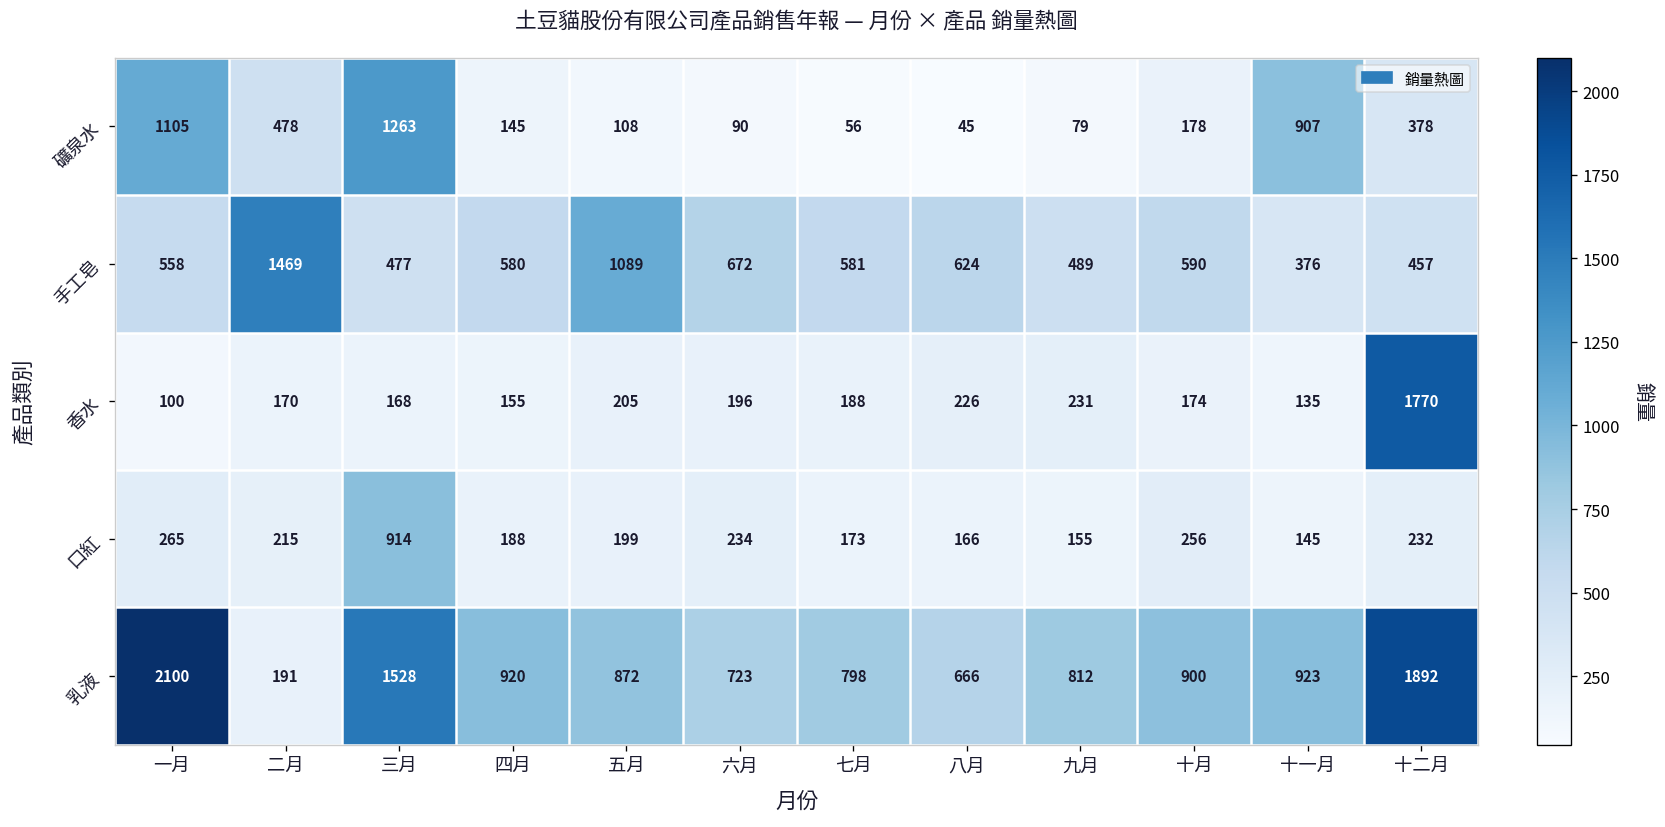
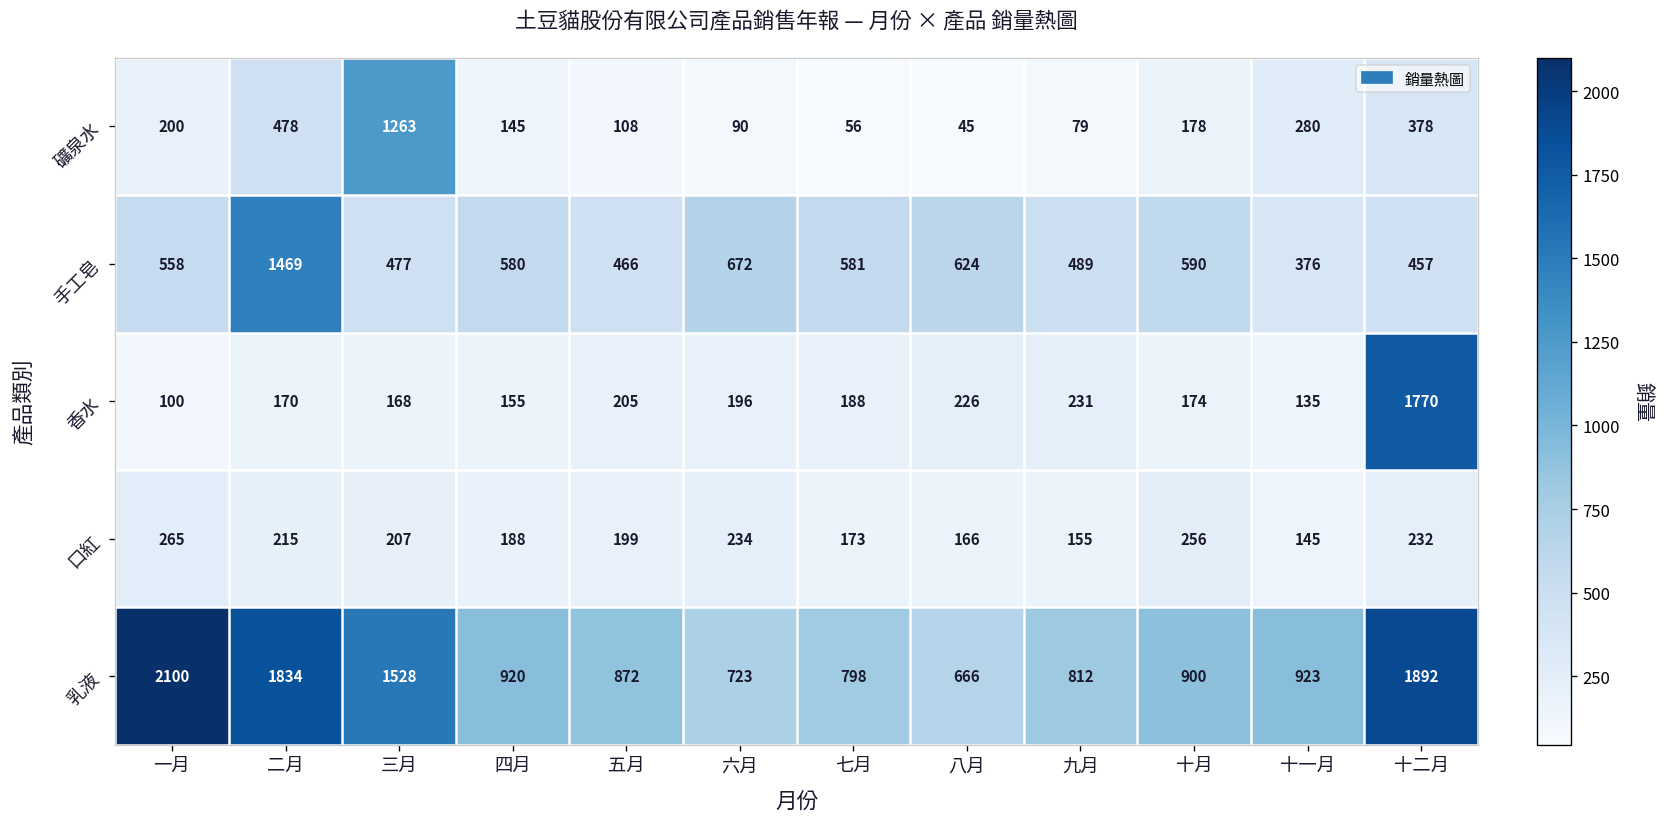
  {
    "礦泉水": {
-     "一月": 1105,
+     "一月": 200,
      "二月": 478,
      "三月": 1263,
      "四月": 145,
      "五月": 108,
      "六月": 90,
      "七月": 56,
      "八月": 45,
      "九月": 79,
      "十月": 178,
-     "十一月": 907,
+     "十一月": 280,
      "十二月": 378
    },
    "手工皂": {
      "一月": 558,
      "二月": 1469,
      "三月": 477,
      "四月": 580,
-     "五月": 1089,
+     "五月": 466,
      "六月": 672,
      "七月": 581,
      "八月": 624,
      "九月": 489,
      "十月": 590,
      "十一月": 376,
      "十二月": 457
    },
    "香水": {
      "一月": 100,
      "二月": 170,
      "三月": 168,
      "四月": 155,
      "五月": 205,
      "六月": 196,
      "七月": 188,
      "八月": 226,
      "九月": 231,
      "十月": 174,
      "十一月": 135,
      "十二月": 1770
    },
    "口紅": {
      "一月": 265,
      "二月": 215,
-     "三月": 914,
+     "三月": 207,
      "四月": 188,
      "五月": 199,
      "六月": 234,
      "七月": 173,
      "八月": 166,
      "九月": 155,
      "十月": 256,
      "十一月": 145,
      "十二月": 232
    },
    "乳液": {
      "一月": 2100,
-     "二月": 191,
+     "二月": 1834,
      "三月": 1528,
      "四月": 920,
      "五月": 872,
      "六月": 723,
      "七月": 798,
      "八月": 666,
      "九月": 812,
      "十月": 900,
      "十一月": 923,
      "十二月": 1892
    }
  }
